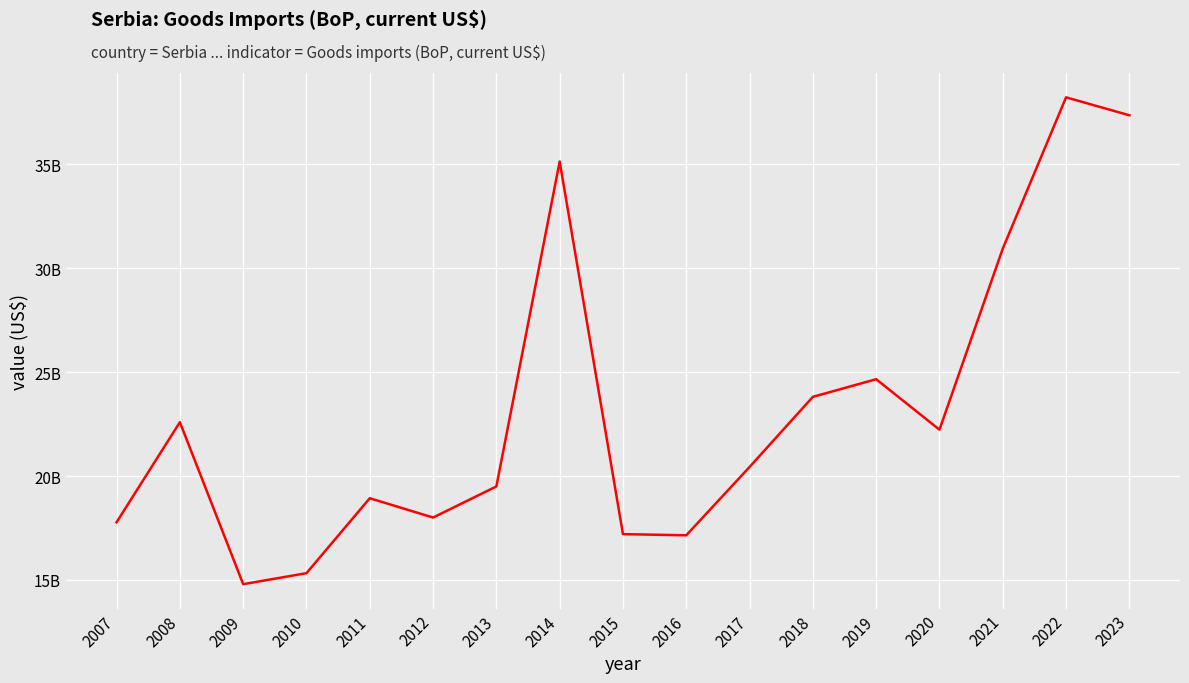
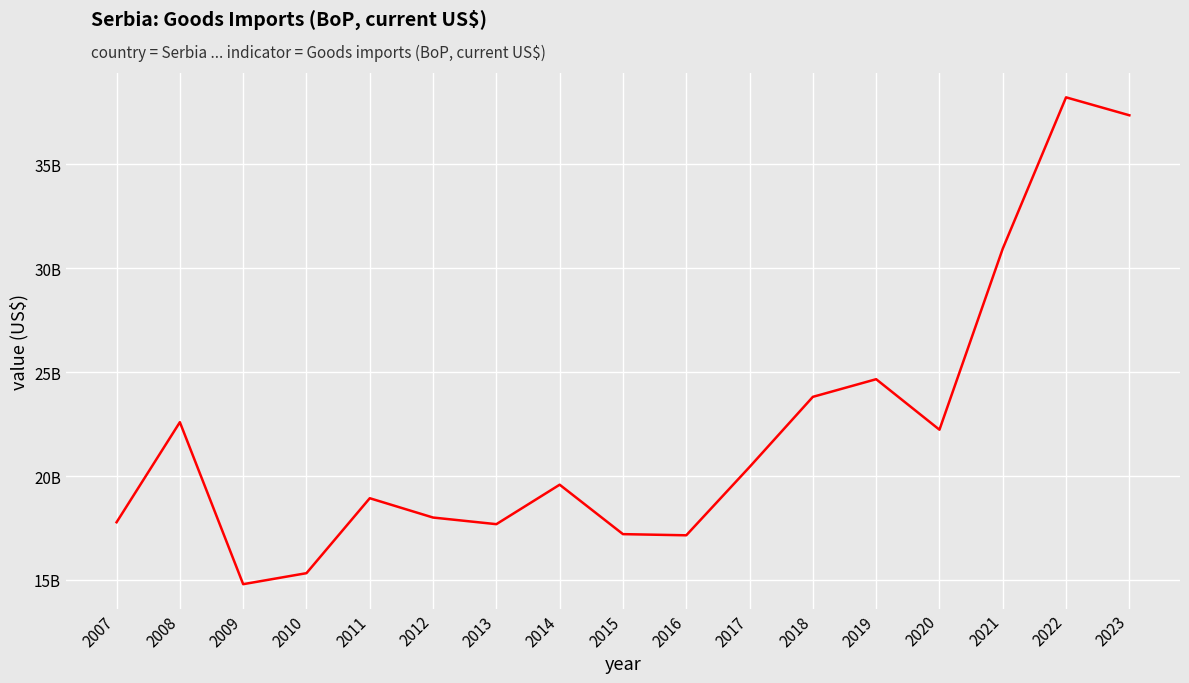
  {
    "2007": 17800000000,
    "2008": 22600000000,
    "2009": 14800000000,
    "2010": 15300000000,
    "2011": 18900000000,
    "2012": 18000000000,
-   "2013": 19500000000,
-   "2014": 35100000000,
+   "2013": 17700000000,
+   "2014": 19600000000,
    "2015": 17200000000,
    "2016": 17200000000,
    "2017": 20400000000,
    "2018": 23800000000,
    "2019": 24700000000,
    "2020": 22200000000,
    "2021": 30900000000,
    "2022": 38200000000,
    "2023": 37400000000
  }
